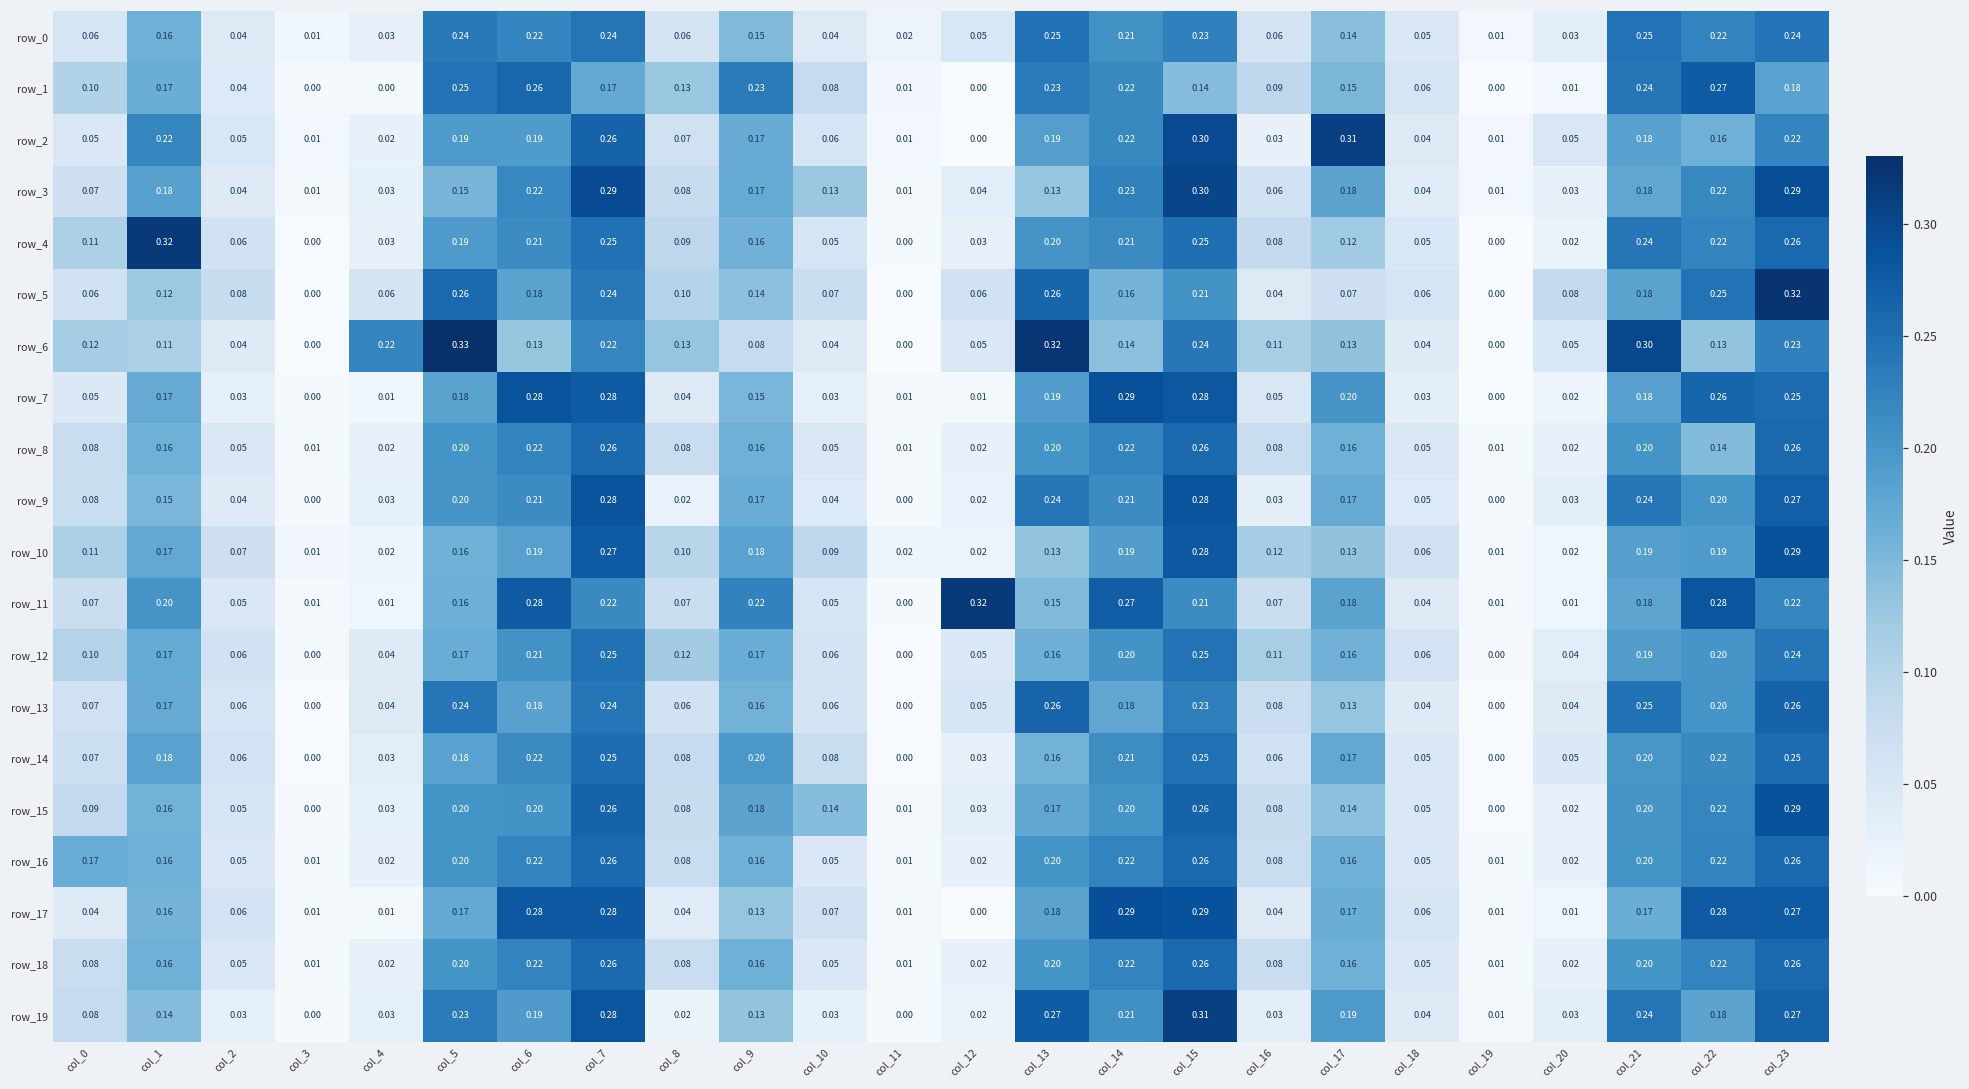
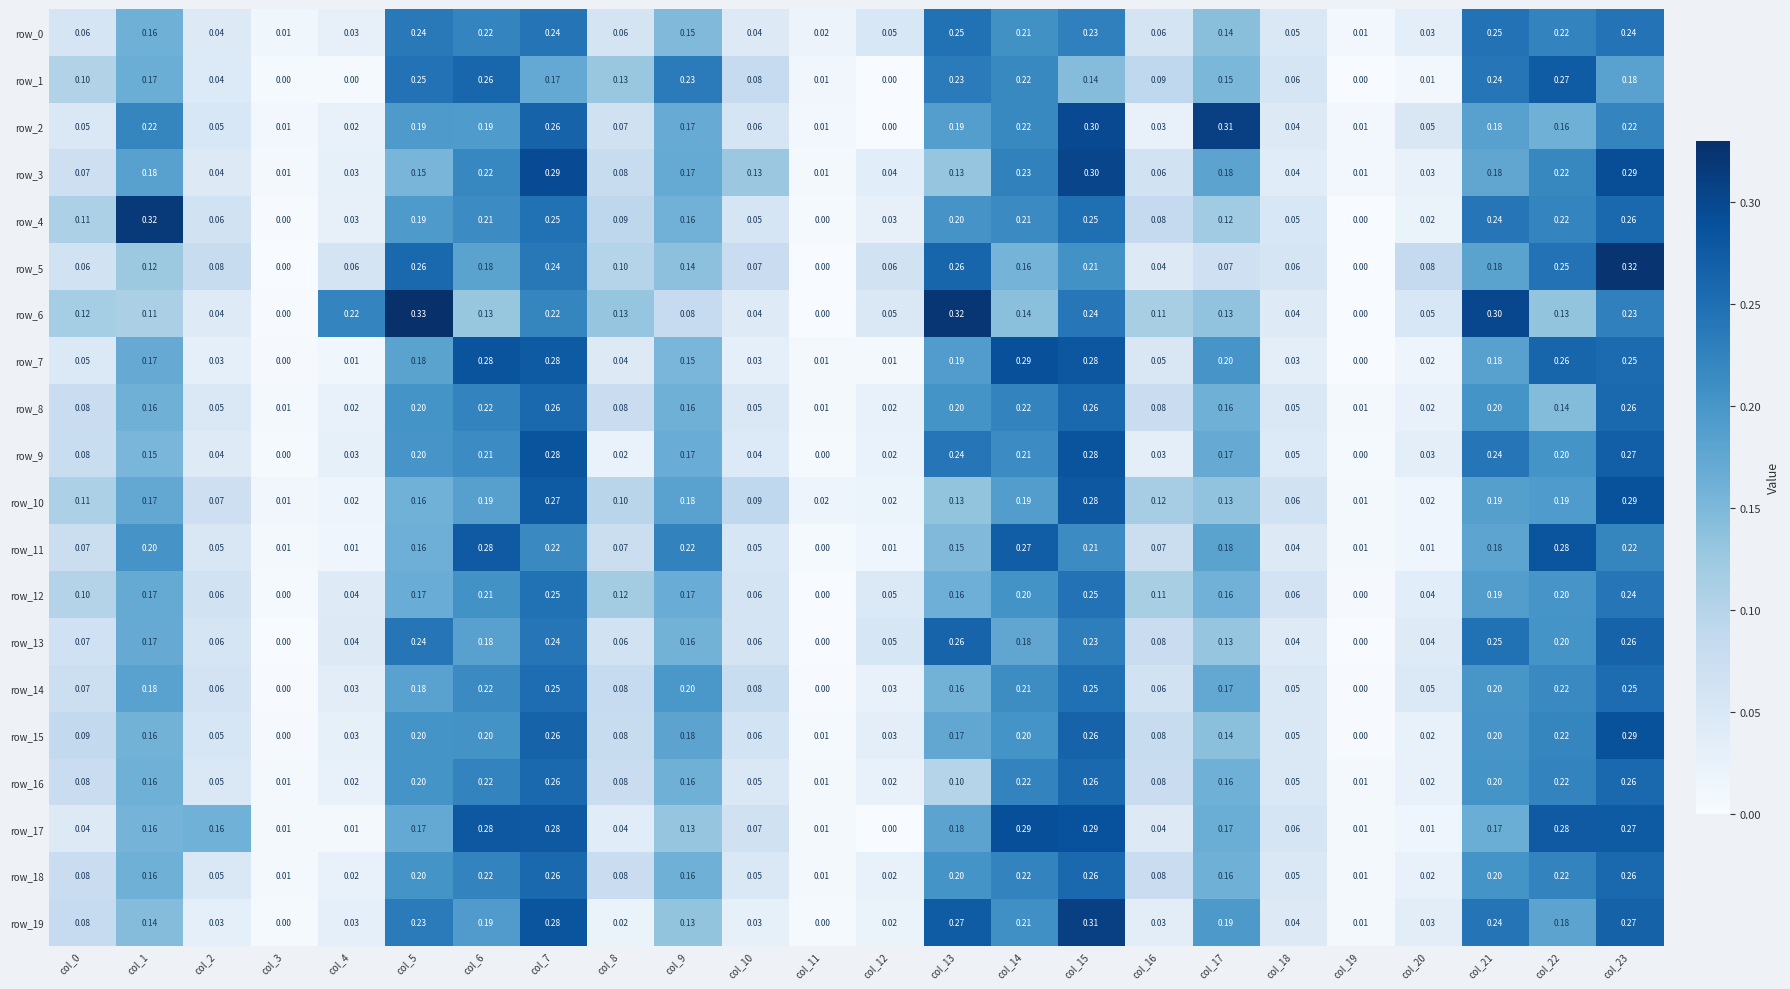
  {
    "row_11": {
      "col_0": 0.07,
      "col_1": 0.20,
      "col_2": 0.05,
      "col_3": 0.01,
      "col_4": 0.01,
      "col_5": 0.16,
      "col_6": 0.28,
      "col_7": 0.22,
      "col_8": 0.07,
      "col_9": 0.22,
      "col_10": 0.05,
      "col_11": 0.00,
-     "col_12": 0.32,
+     "col_12": 0.01,
      "col_13": 0.15,
      "col_14": 0.27,
      "col_15": 0.21,
      "col_16": 0.07,
      "col_17": 0.18,
      "col_18": 0.04,
      "col_19": 0.01,
      "col_20": 0.01,
      "col_21": 0.18,
      "col_22": 0.28,
      "col_23": 0.22
    },
    "row_15": {
      "col_0": 0.09,
      "col_1": 0.16,
      "col_2": 0.05,
      "col_3": 0.00,
      "col_4": 0.03,
      "col_5": 0.20,
      "col_6": 0.20,
      "col_7": 0.26,
      "col_8": 0.08,
      "col_9": 0.18,
-     "col_10": 0.14,
+     "col_10": 0.06,
      "col_11": 0.01,
      "col_12": 0.03,
      "col_13": 0.17,
      "col_14": 0.20,
      "col_15": 0.26,
      "col_16": 0.08,
      "col_17": 0.14,
      "col_18": 0.05,
      "col_19": 0.00,
      "col_20": 0.02,
      "col_21": 0.20,
      "col_22": 0.22,
      "col_23": 0.29
    },
    "row_16": {
-     "col_0": 0.17,
+     "col_0": 0.08,
      "col_1": 0.16,
      "col_2": 0.05,
      "col_3": 0.01,
      "col_4": 0.02,
      "col_5": 0.20,
      "col_6": 0.22,
      "col_7": 0.26,
      "col_8": 0.08,
      "col_9": 0.16,
      "col_10": 0.05,
      "col_11": 0.01,
      "col_12": 0.02,
-     "col_13": 0.20,
+     "col_13": 0.10,
      "col_14": 0.22,
      "col_15": 0.26,
      "col_16": 0.08,
      "col_17": 0.16,
      "col_18": 0.05,
      "col_19": 0.01,
      "col_20": 0.02,
      "col_21": 0.20,
      "col_22": 0.22,
      "col_23": 0.26
    },
    "row_17": {
      "col_0": 0.04,
      "col_1": 0.16,
-     "col_2": 0.06,
+     "col_2": 0.16,
      "col_3": 0.01,
      "col_4": 0.01,
      "col_5": 0.17,
      "col_6": 0.28,
      "col_7": 0.28,
      "col_8": 0.04,
      "col_9": 0.13,
      "col_10": 0.07,
      "col_11": 0.01,
      "col_12": 0.00,
      "col_13": 0.18,
      "col_14": 0.29,
      "col_15": 0.29,
      "col_16": 0.04,
      "col_17": 0.17,
      "col_18": 0.06,
      "col_19": 0.01,
      "col_20": 0.01,
      "col_21": 0.17,
      "col_22": 0.28,
      "col_23": 0.27
    }
  }
